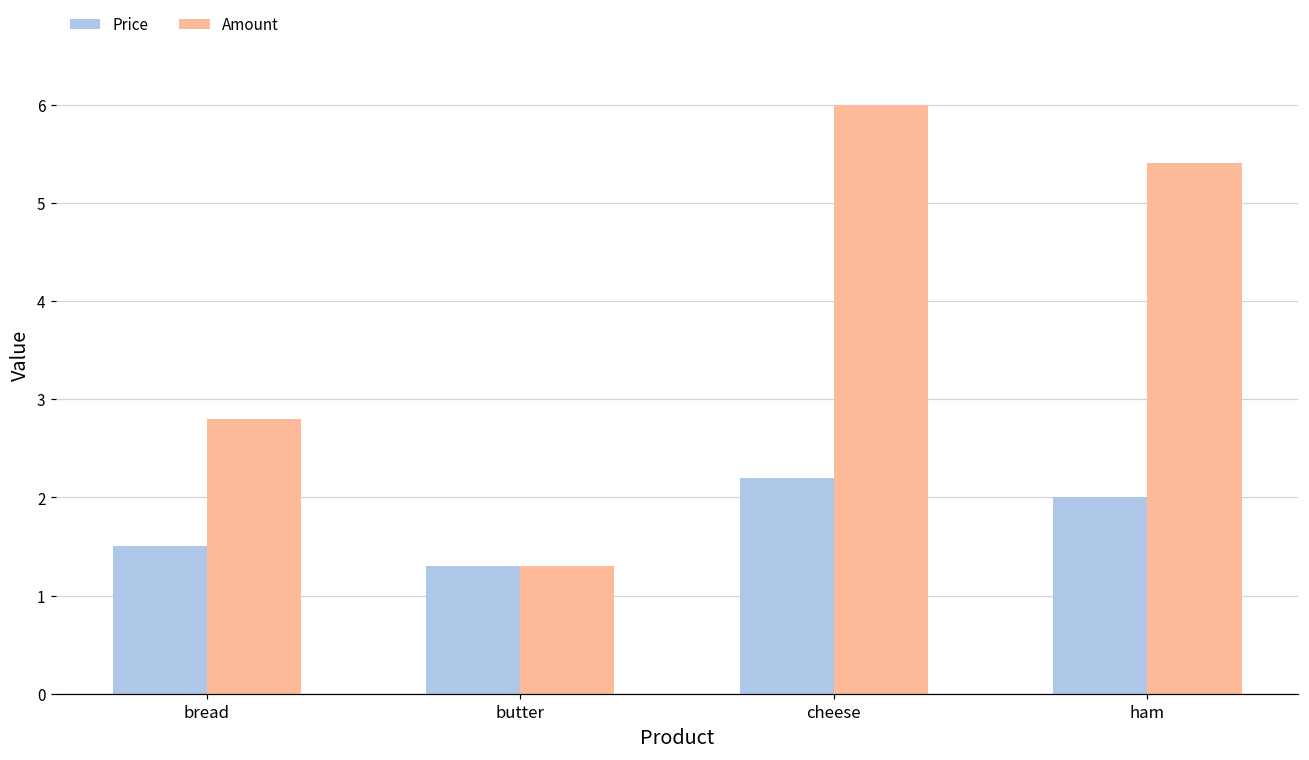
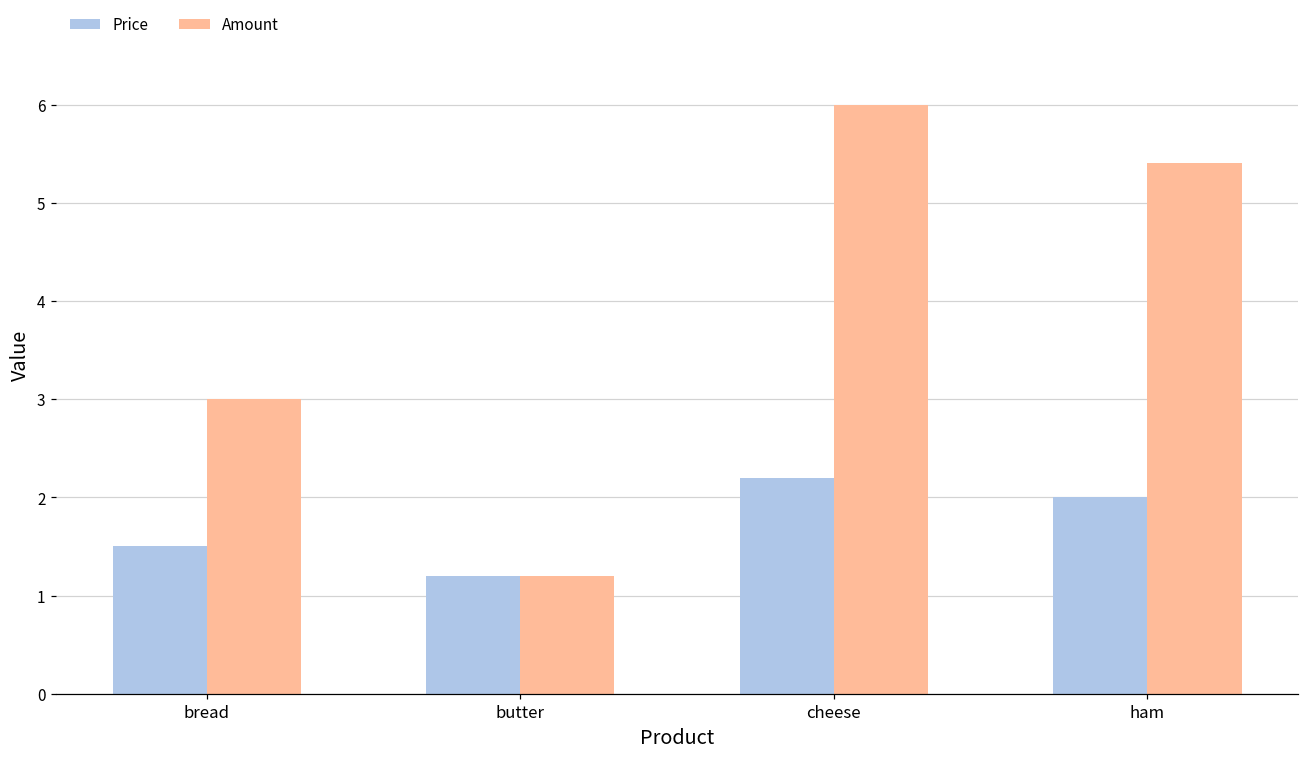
  {
    "Price": {
      "bread": 1.5,
-     "butter": 1.3,
+     "butter": 1.2,
      "cheese": 2.2,
      "ham": 2.0
    },
    "Amount": {
-     "bread": 2.8,
-     "butter": 1.3,
+     "bread": 3.0,
+     "butter": 1.2,
      "cheese": 6.0,
      "ham": 5.4
    }
  }
